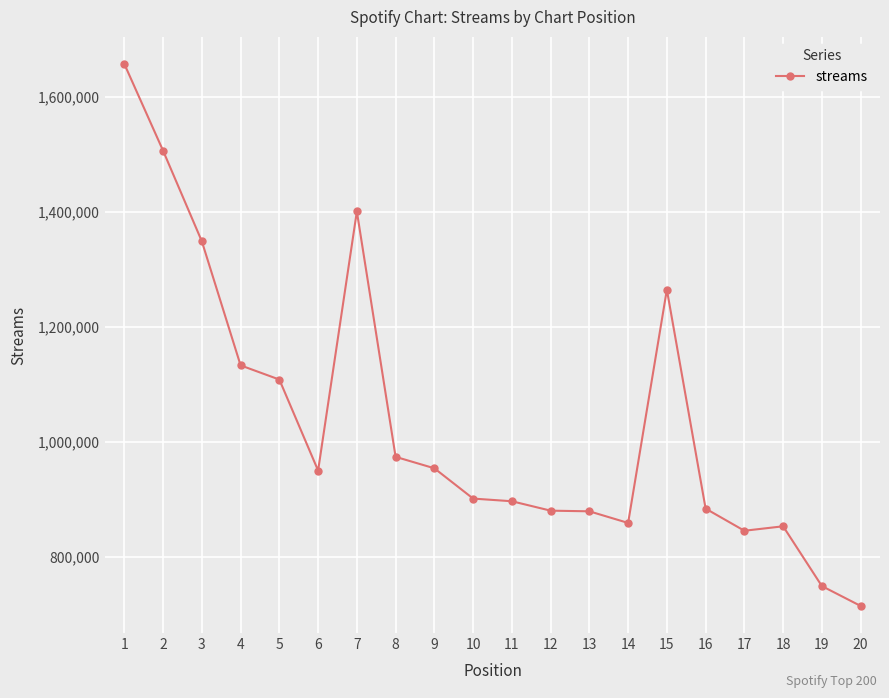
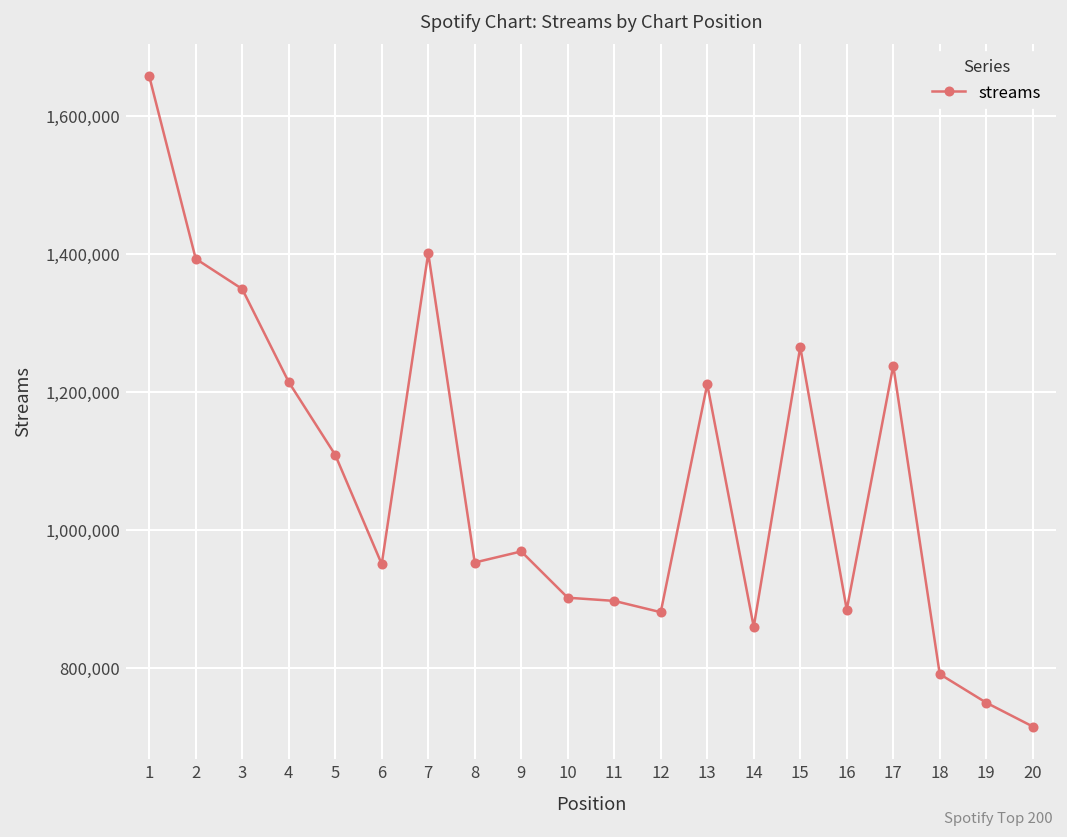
  {
    "1": "1,660,000",
-   "2": "1,510,000",
+   "2": "1,390,000",
    "3": "1,350,000",
-   "4": "1,130,000",
+   "4": "1,210,000",
    "5": "1,110,000",
    "6": "950,000",
    "7": "1,400,000",
-   "8": "970,000",
-   "9": "950,000",
+   "8": "950,000",
+   "9": "970,000",
    "10": "900,000",
    "11": "900,000",
    "12": "880,000",
-   "13": "880,000",
+   "13": "1,210,000",
    "14": "860,000",
    "15": "1,270,000",
    "16": "880,000",
-   "17": "850,000",
-   "18": "850,000",
+   "17": "1,240,000",
+   "18": "790,000",
    "19": "750,000",
    "20": "720,000"
  }
